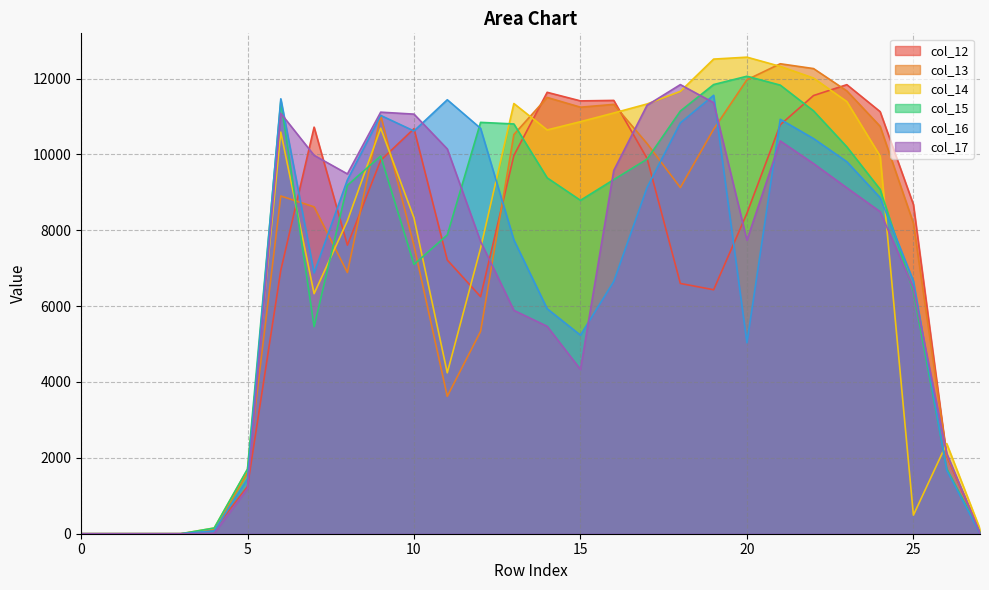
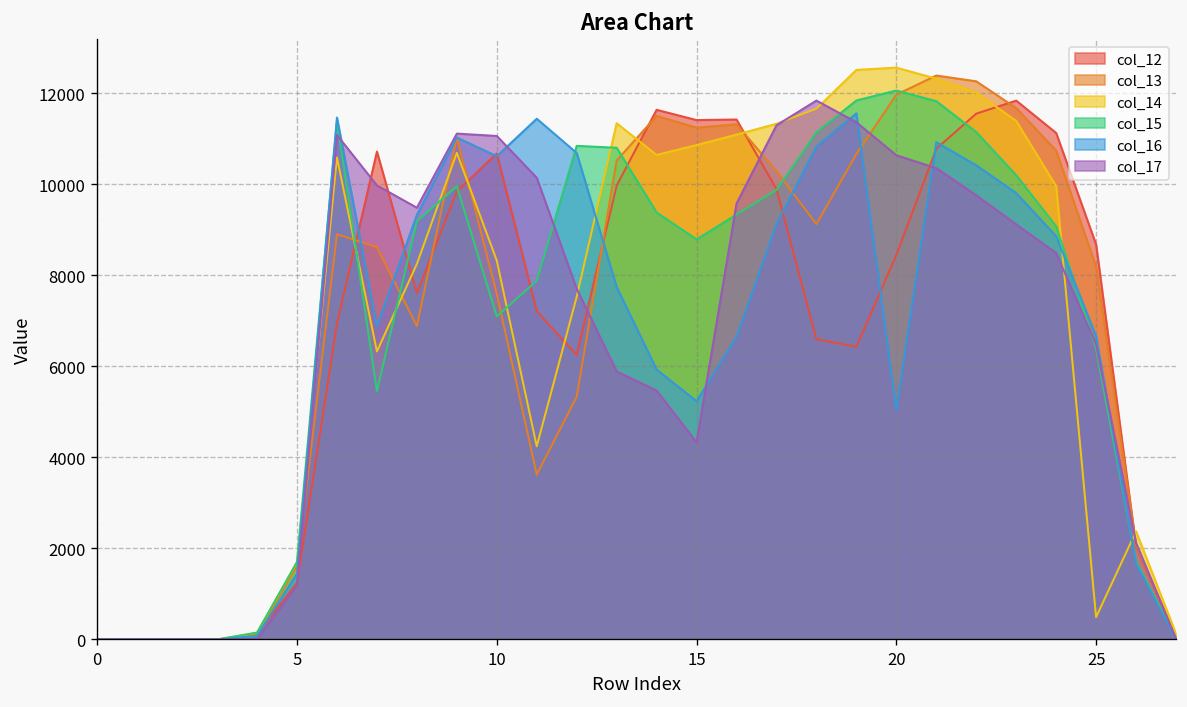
  {
    "col_14": {
      "10": 8300,
      "15": 10900,
      "20": 12600,
      "25": 500
    },
    "col_15": {
      "10": 7100,
      "15": 8800,
      "20": 12100,
      "25": 6400
    },
    "col_16": {
      "5": 1500,
      "15": 5200,
      "20": 5000,
      "25": 6700
    },
    "col_17": {
      "10": 11100,
      "15": 4300,
-     "20": 7700,
+     "20": 10600,
      "25": 6500
    }
  }
